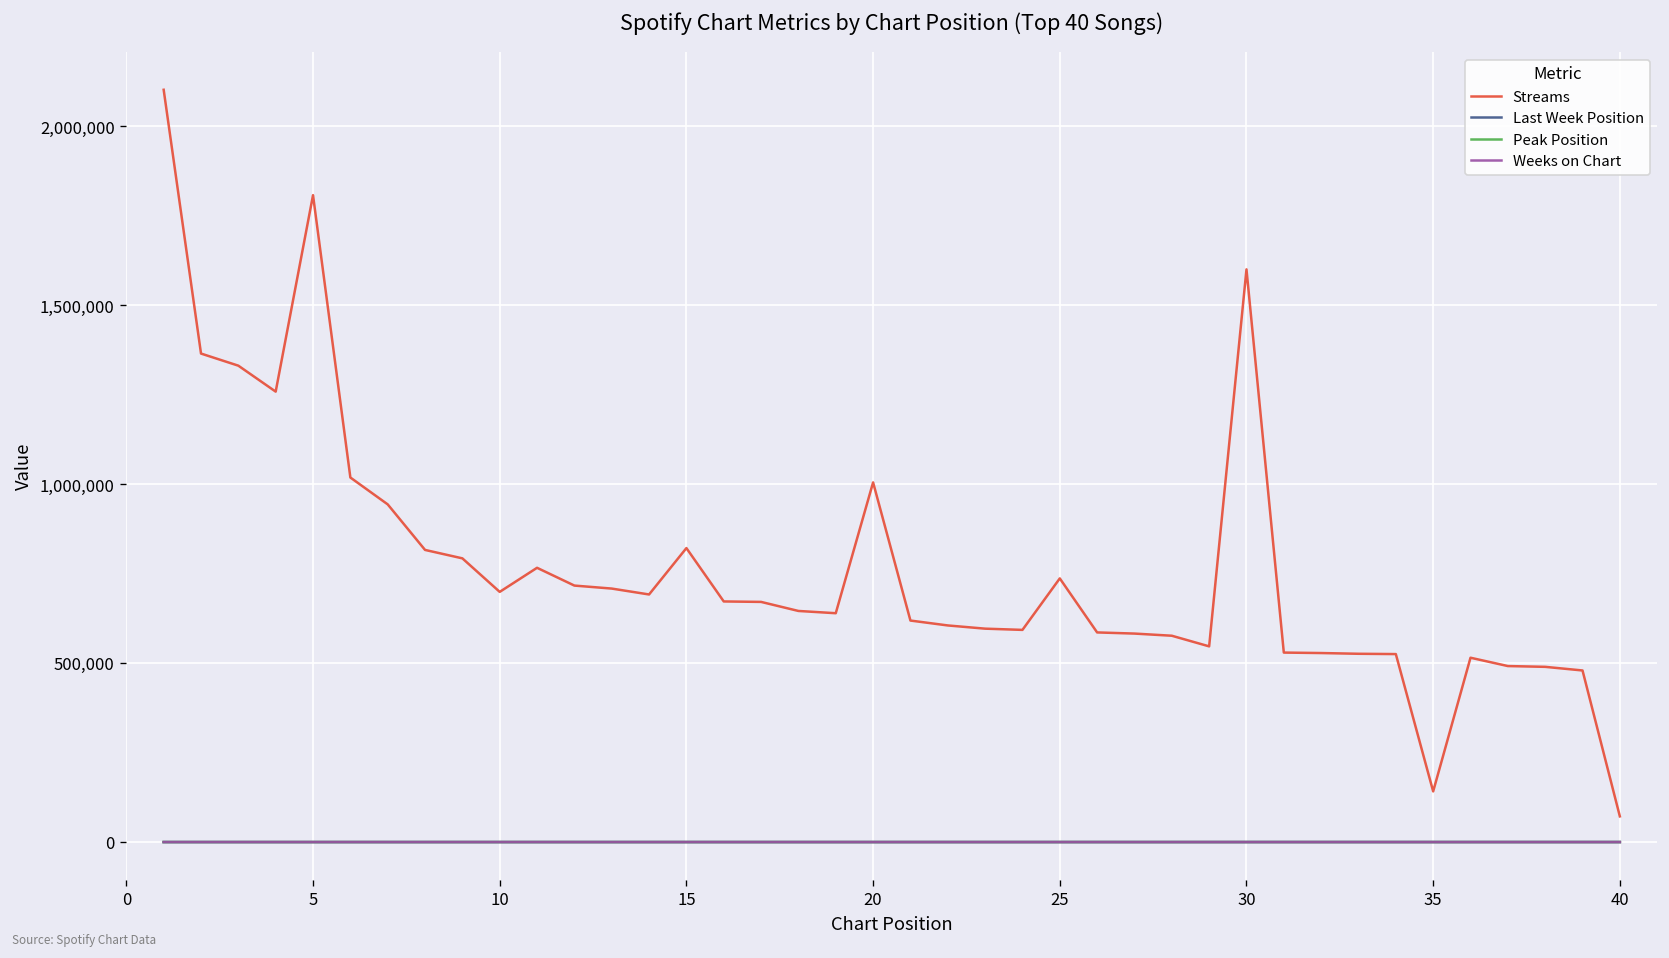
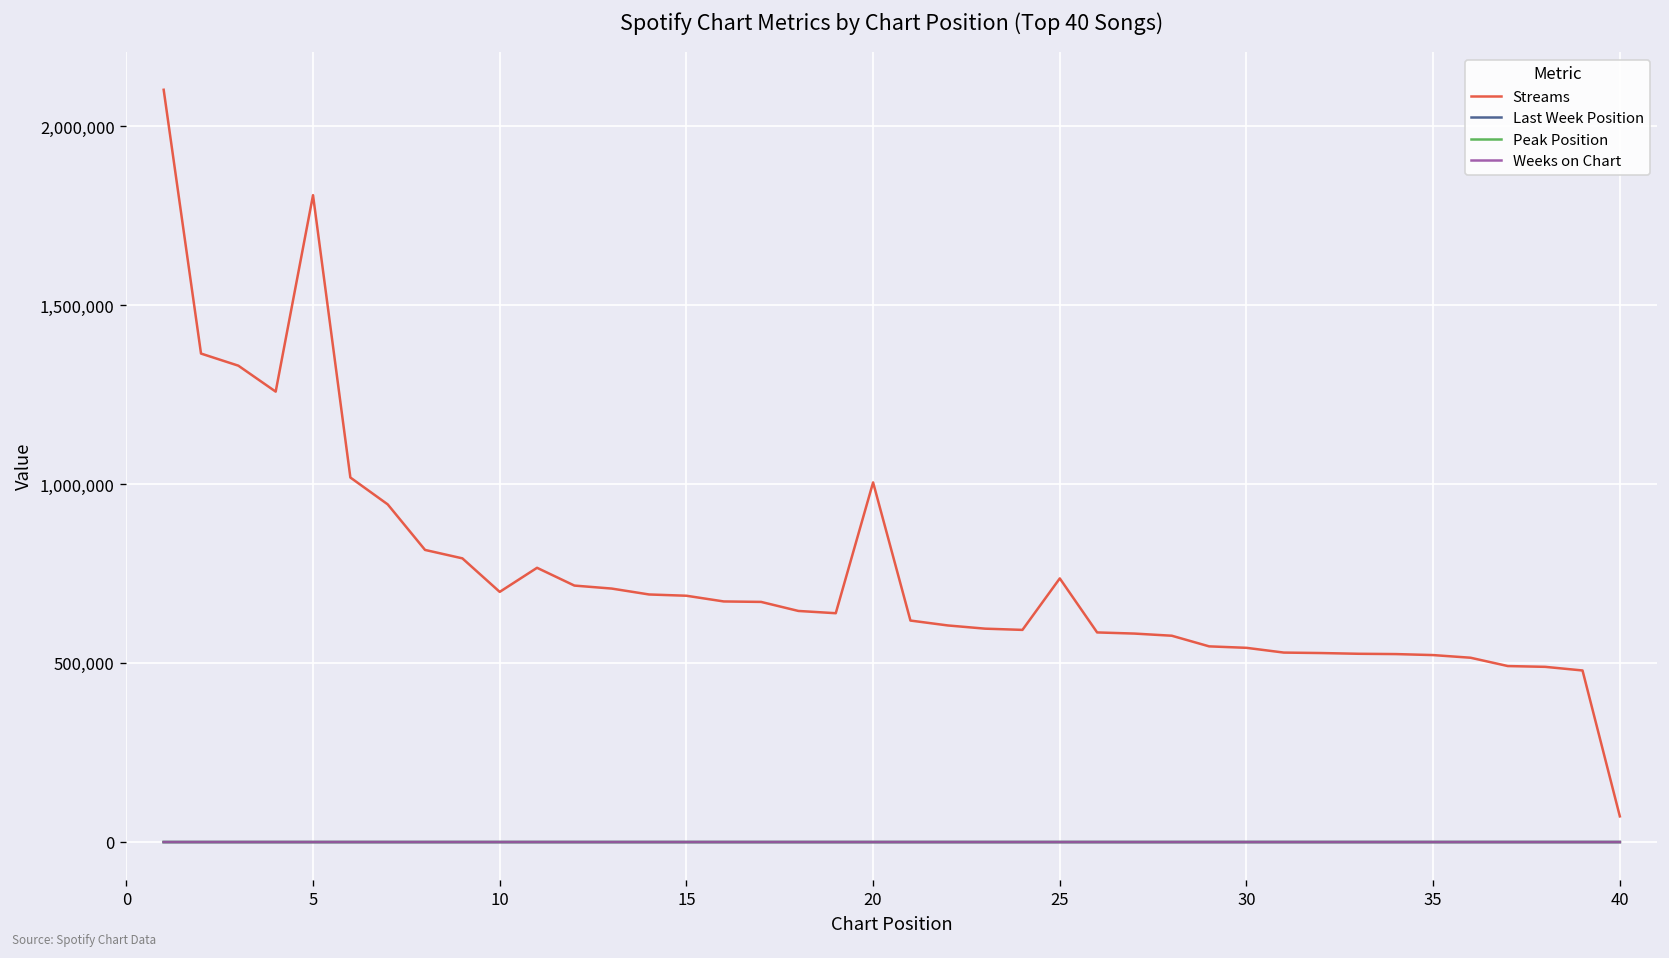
  {
    "Streams": {
      "5": "1,810,000",
      "10": "700,000",
-     "15": "820,000",
+     "15": "690,000",
      "20": "1,010,000",
      "25": "740,000",
-     "30": "1,600,000",
-     "35": "140,000",
+     "30": "540,000",
+     "35": "520,000",
      "40": "70,000"
    },
    "Weeks on Chart": {
      "5": "0",
      "10": "0",
      "15": "0",
      "20": "0",
      "25": "0",
      "30": "0",
      "35": "0",
      "40": "0"
    }
  }
